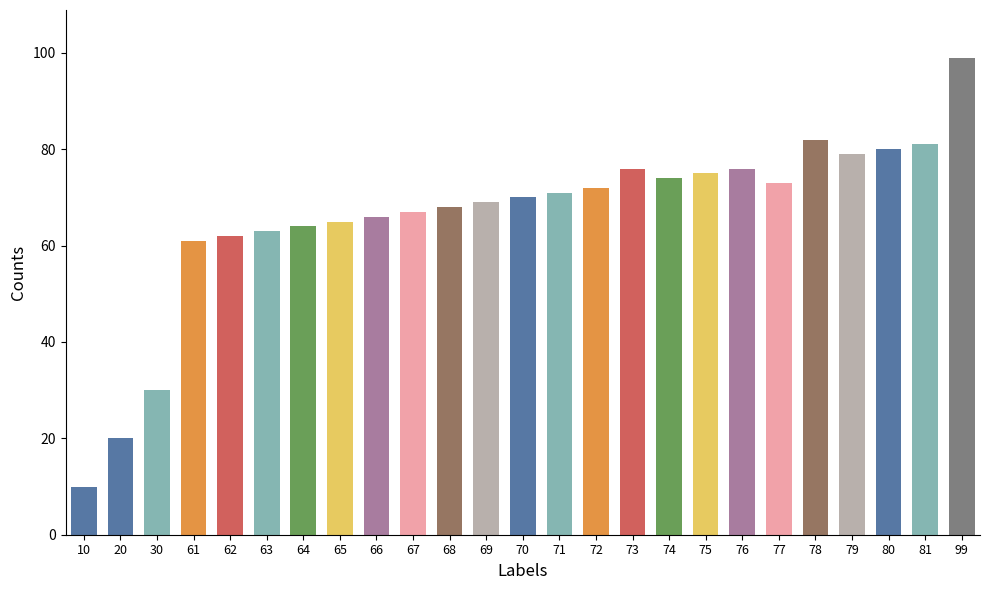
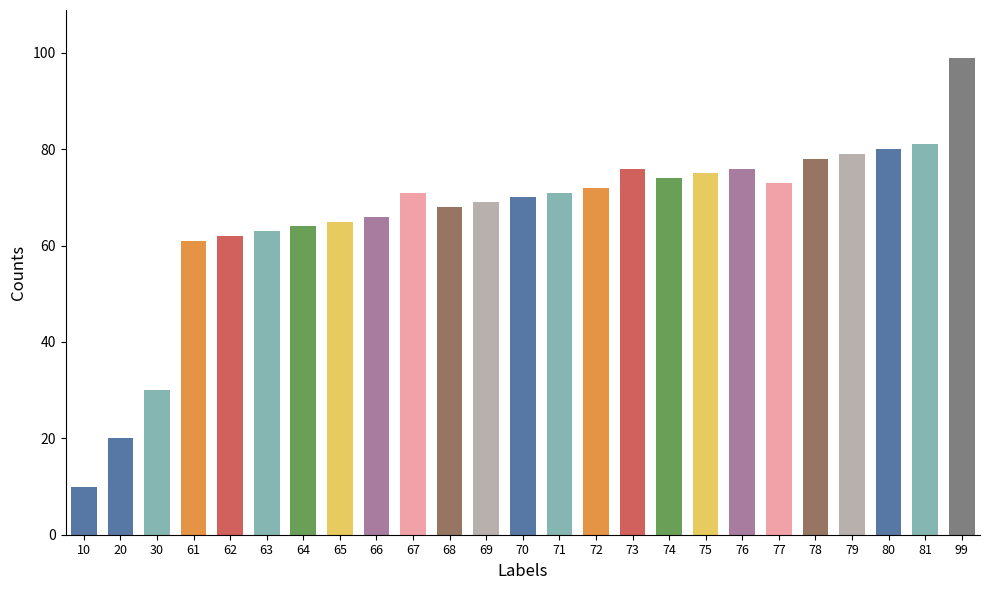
  {
    "10": 10,
    "20": 20,
    "30": 30,
    "61": 61,
    "62": 62,
    "63": 63,
    "64": 64,
    "65": 65,
    "66": 66,
-   "67": 67,
+   "67": 71,
    "68": 68,
    "69": 69,
    "70": 70,
    "71": 71,
    "72": 72,
    "73": 76,
    "74": 74,
    "75": 75,
    "76": 76,
    "77": 73,
-   "78": 82,
+   "78": 78,
    "79": 79,
    "80": 80,
    "81": 81,
    "99": 99
  }
